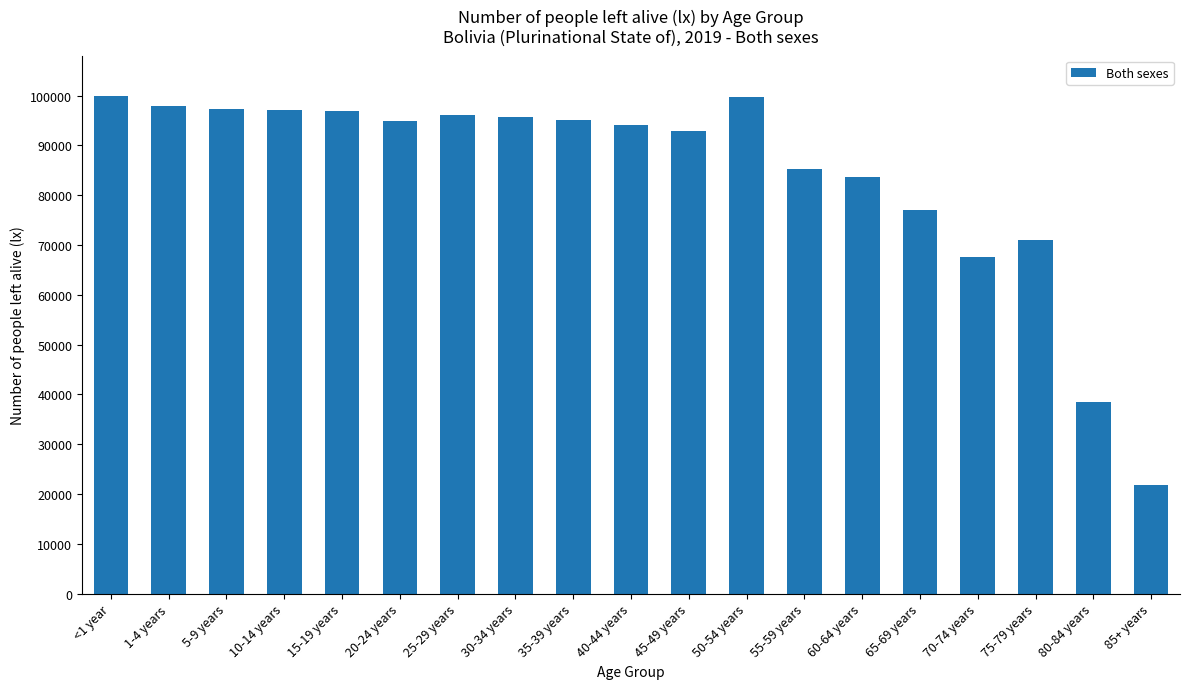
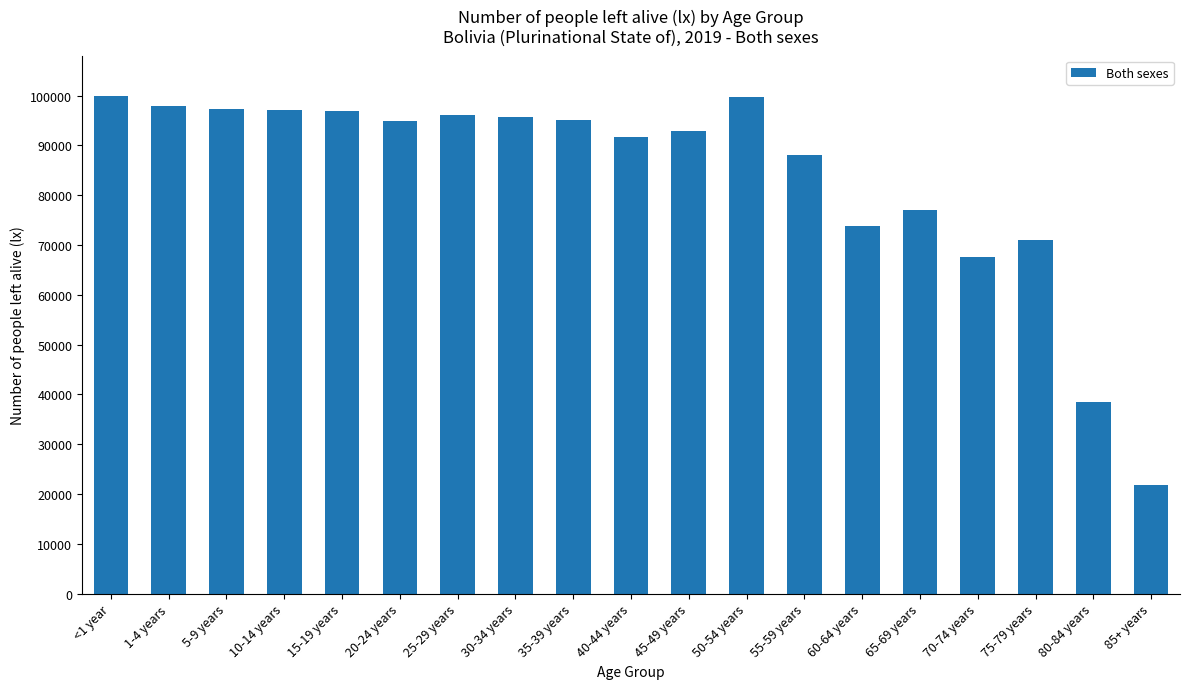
  {
    "<1 year": 100000,
    "1-4 years": 98000,
    "5-9 years": 97000,
    "10-14 years": 97000,
    "15-19 years": 97000,
    "20-24 years": 95000,
    "25-29 years": 96000,
    "30-34 years": 96000,
    "35-39 years": 95000,
-   "40-44 years": 94000,
+   "40-44 years": 92000,
    "45-49 years": 93000,
    "50-54 years": 100000,
-   "55-59 years": 85000,
-   "60-64 years": 84000,
+   "55-59 years": 88000,
+   "60-64 years": 74000,
    "65-69 years": 77000,
    "70-74 years": 67000,
    "75-79 years": 71000,
    "80-84 years": 38000,
    "85+ years": 22000
  }
